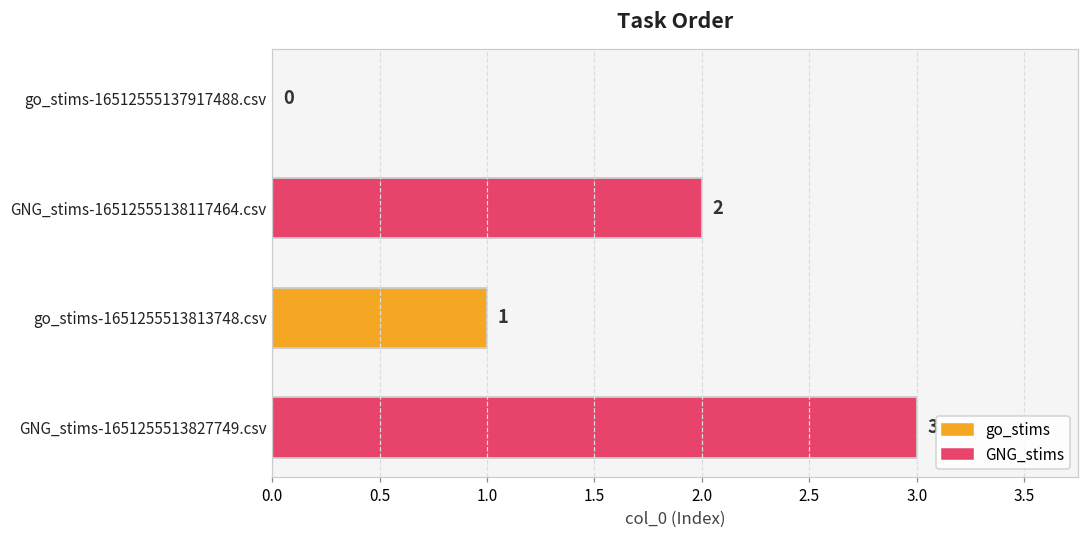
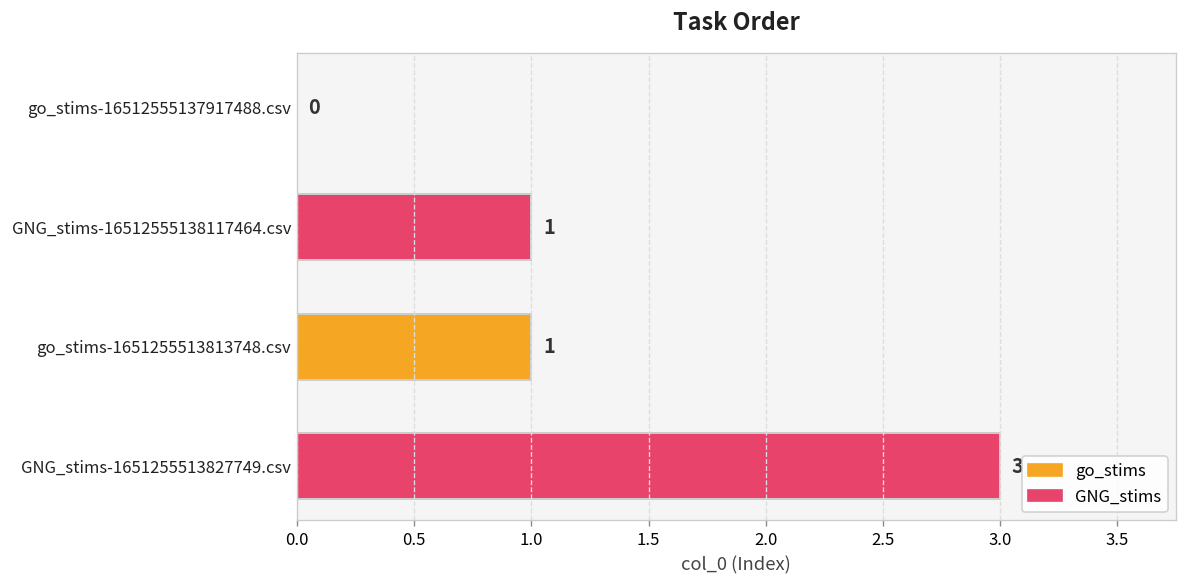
  {
    "go_stims-16512555137917488.csv": 0,
-   "GNG_stims-16512555138117464.csv": 2,
+   "GNG_stims-16512555138117464.csv": 1,
    "go_stims-1651255513813748.csv": 1
  }
